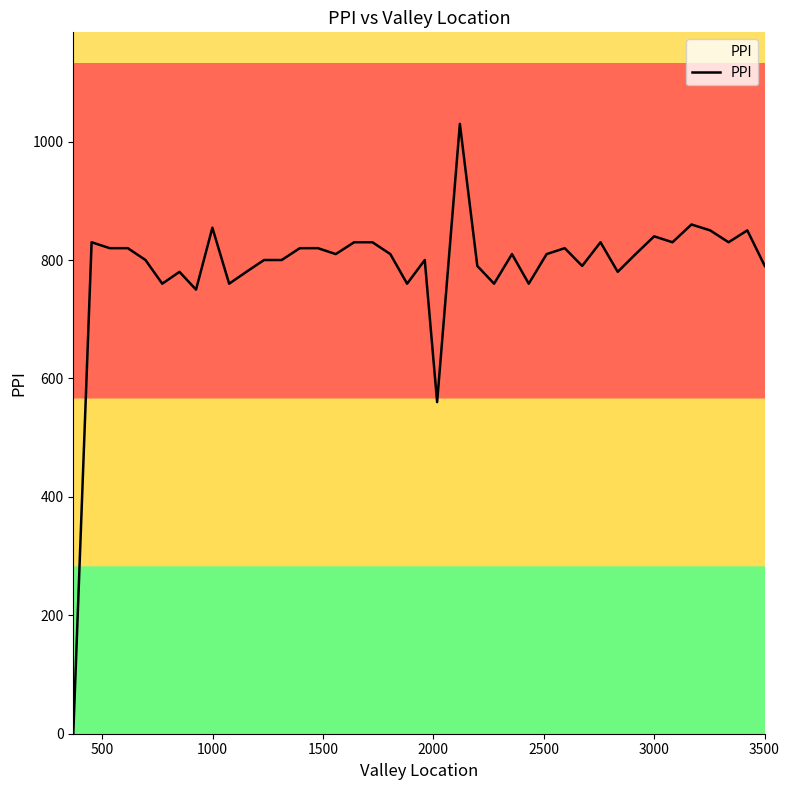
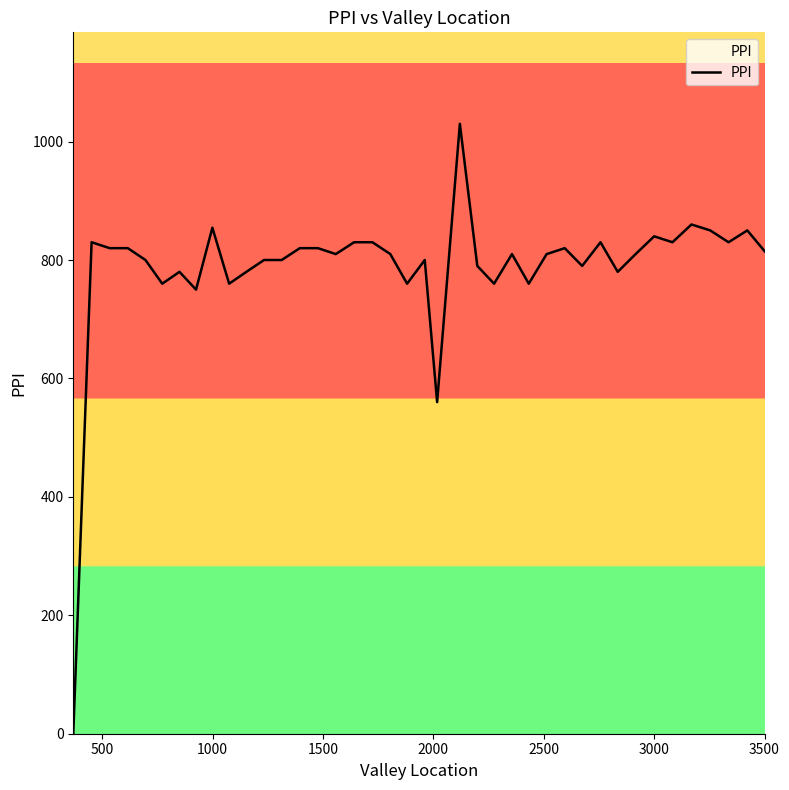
  {
    "1000": 850,
    "3000": 840,
-   "3500": 790
+   "3500": 810
  }
